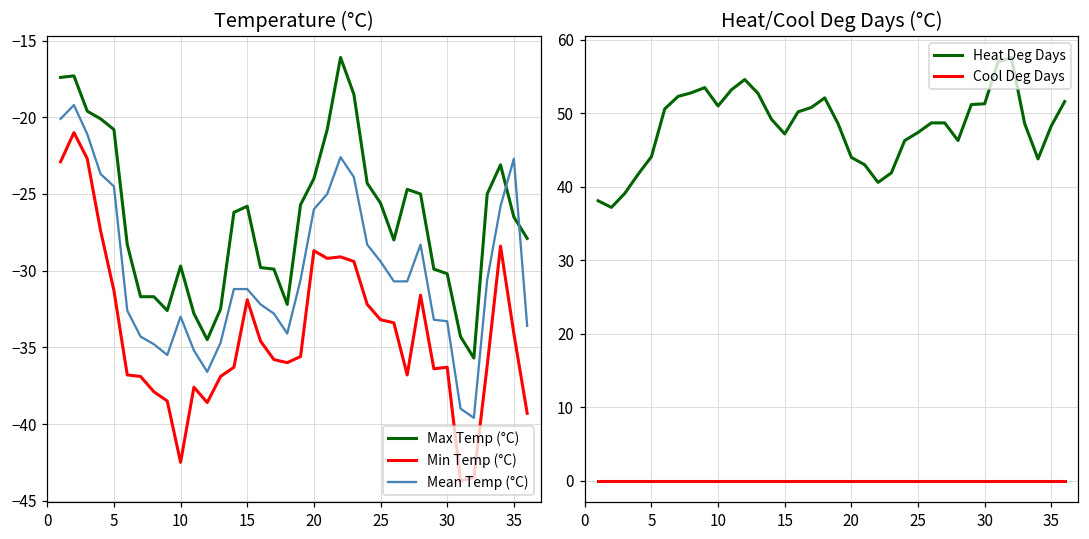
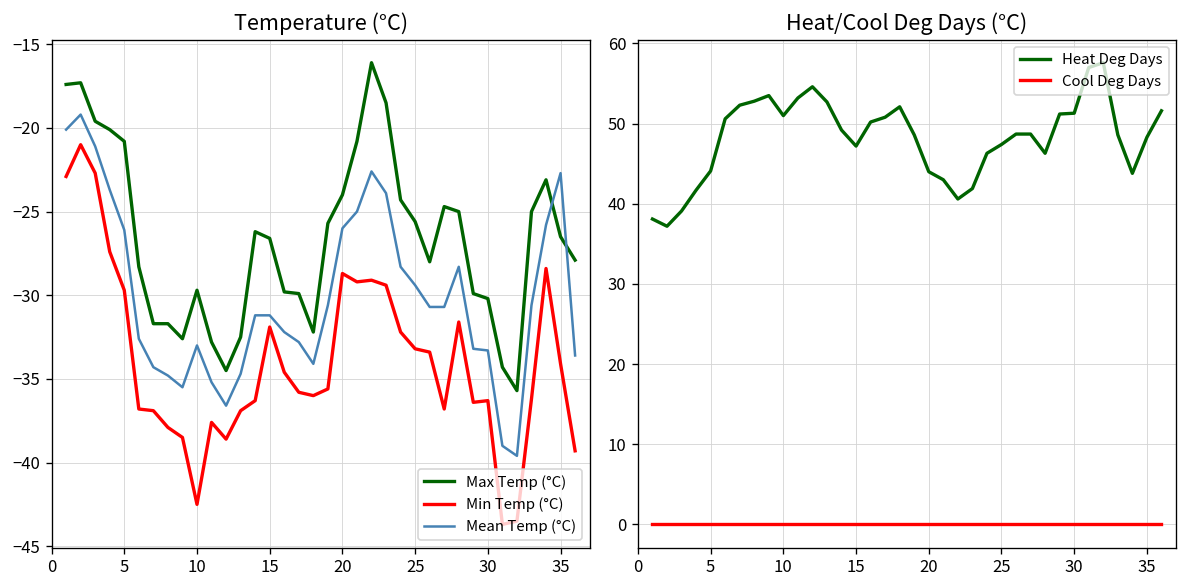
  {
    "Temperature (°C)": {
      "Max Temp (°C)": {
        "5": -20.8,
        "10": -29.7,
-       "15": -25.8,
+       "15": -26.6,
        "20": -24.0,
        "25": -25.6,
        "30": -30.2,
        "35": -26.5
      },
      "Min Temp (°C)": {
-       "5": -31.3,
+       "5": -29.7,
        "10": -42.5,
        "15": -31.9,
        "20": -28.7,
        "25": -33.2,
        "30": -36.3,
        "35": -34.1
      },
      "Mean Temp (°C)": {
-       "5": -24.5,
+       "5": -26.1,
        "10": -33.0,
        "15": -31.2,
        "20": -26.0,
        "25": -29.4,
        "30": -33.3,
        "35": -22.7
      }
    },
    "Heat/Cool Deg Days (°C)": {
      "Heat Deg Days": {
        "5": 44,
        "10": 51,
        "15": 47,
        "20": 44,
        "25": 47,
        "30": 51,
        "35": 48
      },
      "Cool Deg Days": {
        "5": 0,
        "10": 0,
        "15": 0,
        "20": 0,
        "25": 0,
        "30": 0,
        "35": 0
      }
    }
  }
